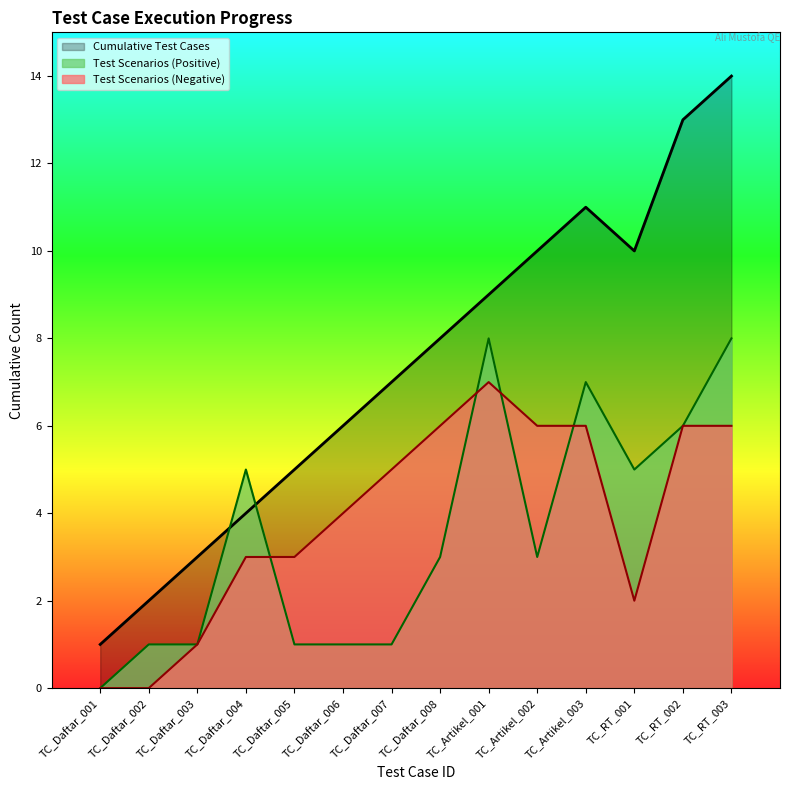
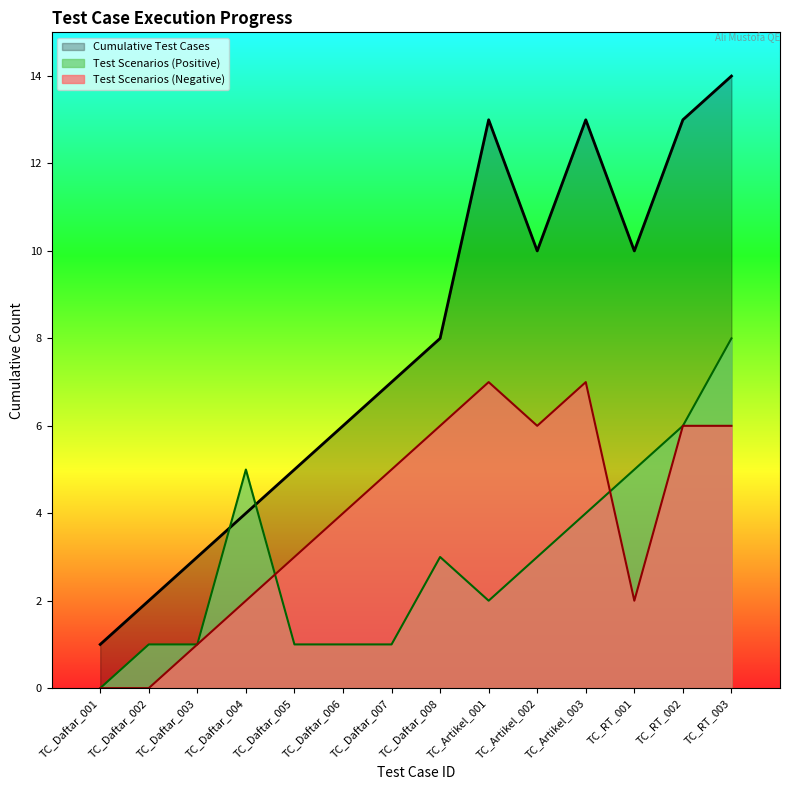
  {
    "Cumulative Test Cases": {
      "TC_Daftar_001": 1,
      "TC_Daftar_002": 2,
      "TC_Daftar_003": 3,
      "TC_Daftar_004": 4,
      "TC_Daftar_005": 5,
      "TC_Daftar_006": 6,
      "TC_Daftar_007": 7,
      "TC_Daftar_008": 8,
-     "TC_Artikel_001": 9,
+     "TC_Artikel_001": 13,
      "TC_Artikel_002": 10,
-     "TC_Artikel_003": 11,
+     "TC_Artikel_003": 13,
      "TC_RT_001": 10,
      "TC_RT_002": 13,
      "TC_RT_003": 14
    },
    "Test Scenarios (Positive)": {
      "TC_Daftar_002": 1,
      "TC_Daftar_004": 5,
      "TC_Daftar_005": 1,
      "TC_Daftar_006": 1,
      "TC_Daftar_007": 1,
      "TC_Daftar_008": 3,
-     "TC_Artikel_001": 8,
+     "TC_Artikel_001": 2,
      "TC_Artikel_002": 3,
-     "TC_Artikel_003": 7,
+     "TC_Artikel_003": 4,
      "TC_RT_001": 5,
      "TC_RT_003": 8
    },
    "Test Scenarios (Negative)": {
      "TC_Daftar_002": 0,
-     "TC_Daftar_004": 3,
+     "TC_Daftar_004": 2,
      "TC_Daftar_005": 3,
      "TC_Daftar_006": 4,
      "TC_Daftar_007": 5,
      "TC_Daftar_008": 6,
      "TC_Artikel_001": 7,
      "TC_Artikel_002": 6,
-     "TC_Artikel_003": 6,
+     "TC_Artikel_003": 7,
      "TC_RT_001": 2,
      "TC_RT_003": 6
    }
  }
